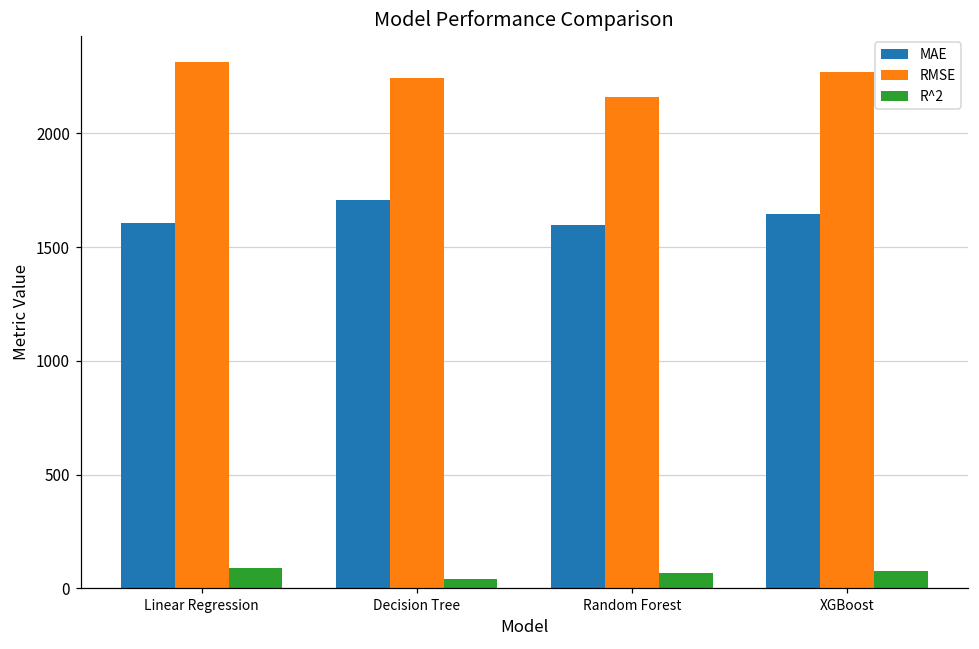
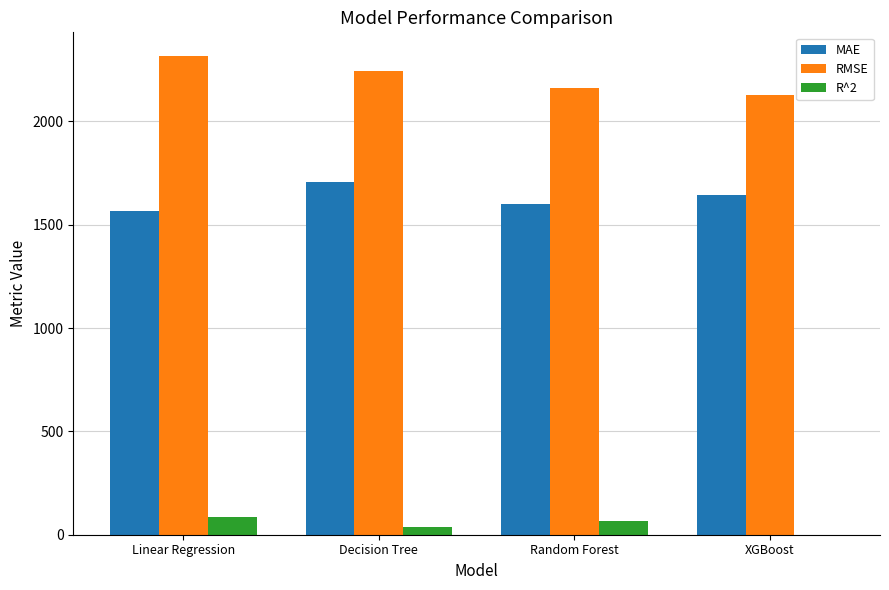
  {
    "MAE": {
-     "Linear Regression": 1600,
+     "Linear Regression": 1560,
      "Decision Tree": 1710,
      "Random Forest": 1600,
      "XGBoost": 1640
    },
    "RMSE": {
      "Linear Regression": 2310,
      "Decision Tree": 2240,
      "Random Forest": 2160,
-     "XGBoost": 2270
+     "XGBoost": 2130
    },
    "R^2": {
      "Linear Regression": 90,
      "Decision Tree": 40,
      "Random Forest": 70,
-     "XGBoost": 80
+     "XGBoost": 0
    }
  }
